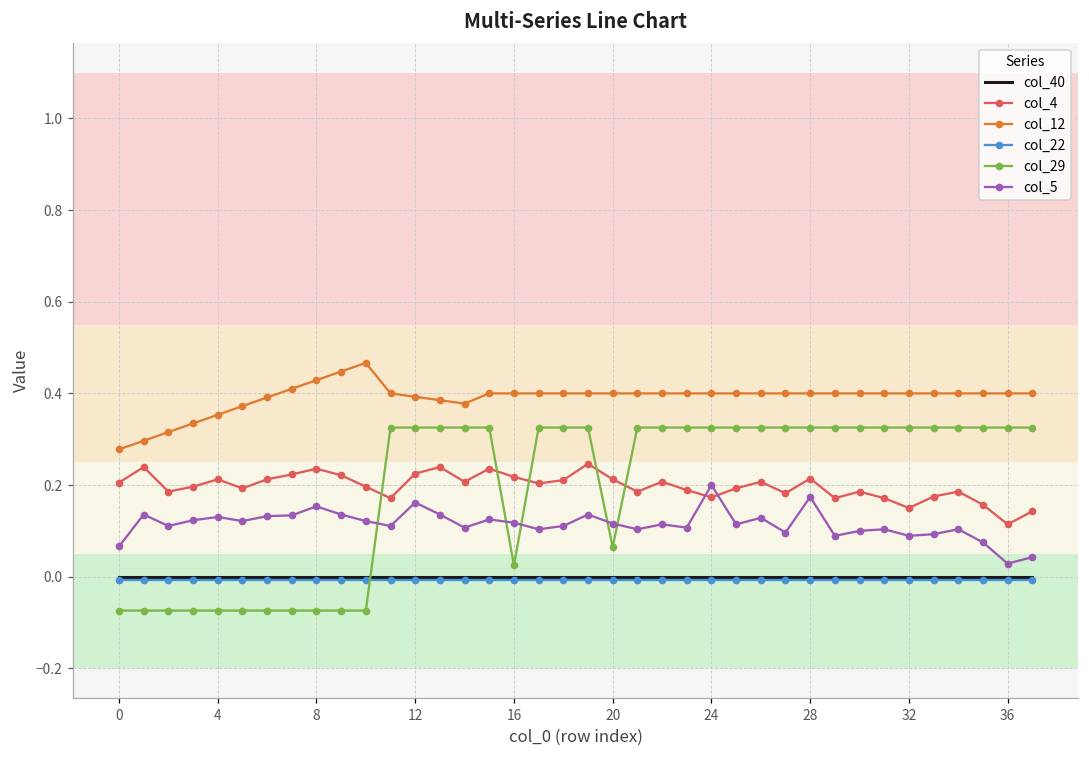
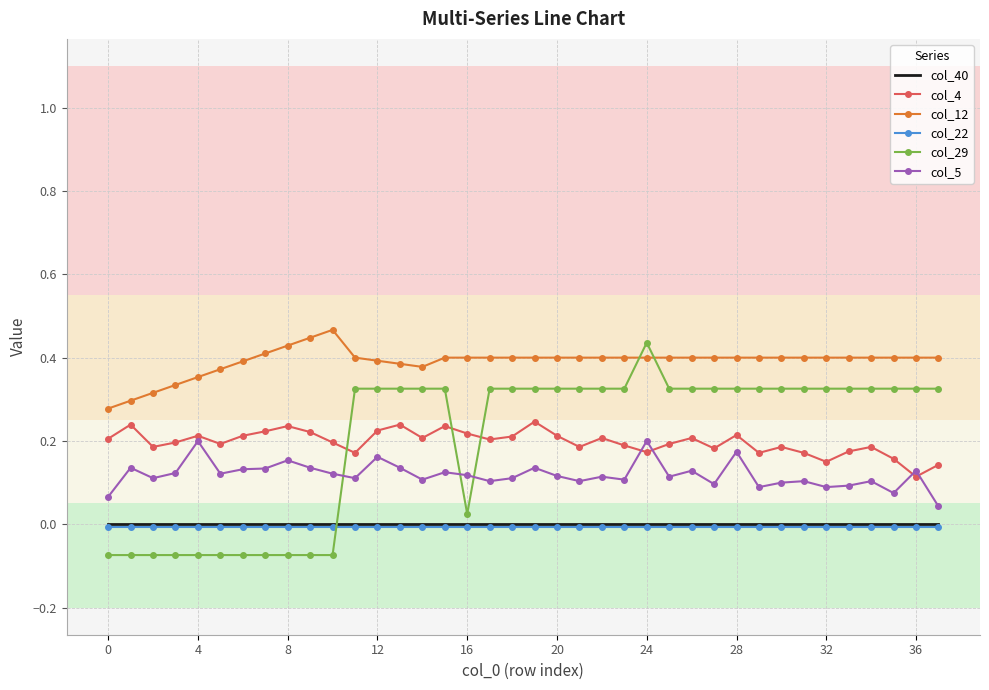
  {
    "col_40": {
      "0": 0.00,
      "4": 0.00,
      "8": 0.00,
      "12": 0.00,
      "16": 0.00,
      "20": 0.00,
      "24": 0.00,
      "28": 0.00,
      "32": 0.00,
      "36": 0.00
    },
    "col_22": {
      "0": -0.01,
      "4": -0.01,
      "8": -0.01,
      "12": -0.01,
      "16": -0.01,
      "20": -0.01,
      "24": -0.01,
      "28": -0.01,
      "32": -0.01,
      "36": -0.01
    },
    "col_29": {
      "0": -0.07,
      "4": -0.07,
      "8": -0.07,
      "12": 0.33,
      "16": 0.02,
-     "20": 0.06,
-     "24": 0.33,
+     "20": 0.33,
+     "24": 0.44,
      "28": 0.33,
      "32": 0.33,
      "36": 0.33
    },
    "col_5": {
      "0": 0.07,
-     "4": 0.13,
+     "4": 0.20,
      "8": 0.15,
      "12": 0.16,
      "16": 0.12,
      "20": 0.12,
      "24": 0.20,
      "28": 0.17,
      "32": 0.09,
-     "36": 0.03
+     "36": 0.13
    }
  }
